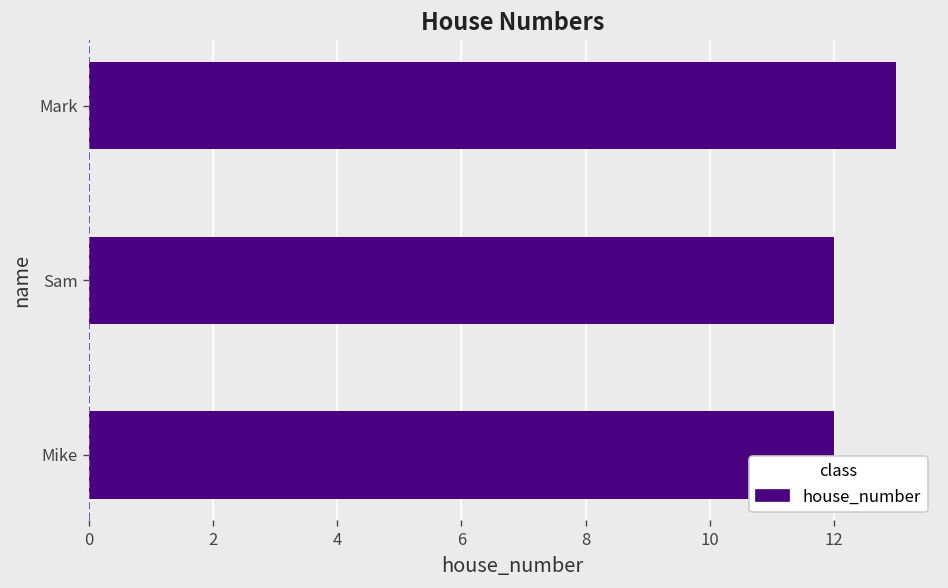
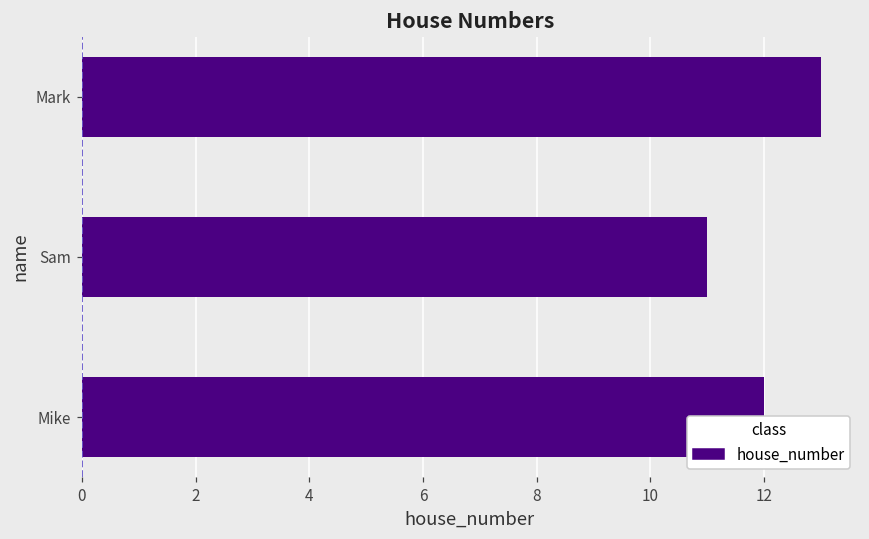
  {
    "Mark": 13,
-   "Sam": 12,
+   "Sam": 11,
    "Mike": 12
  }
